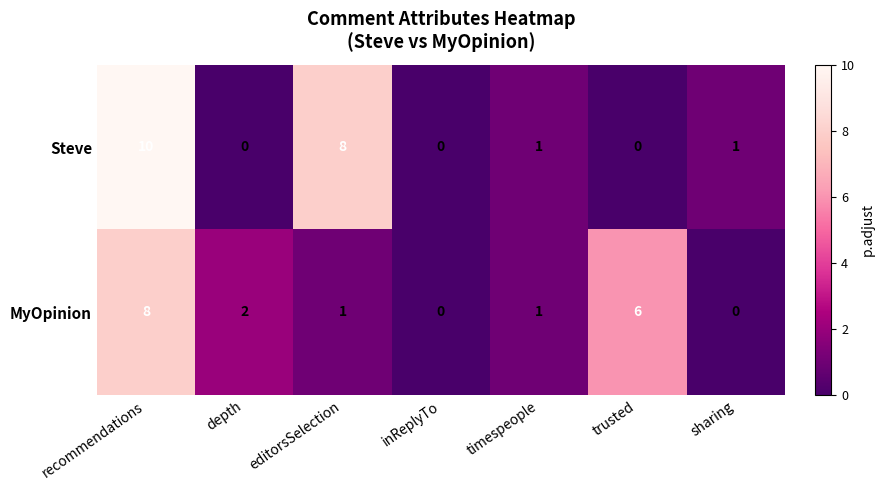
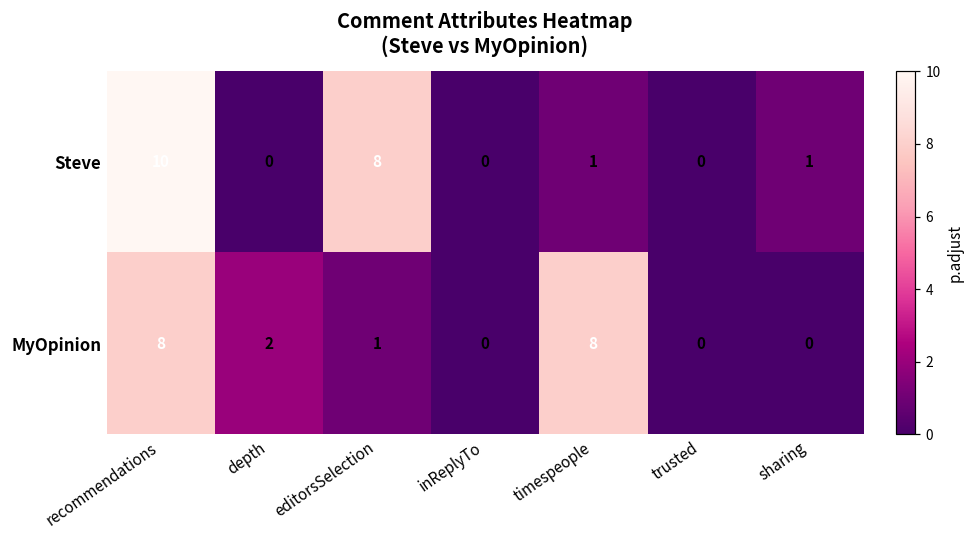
  {
    "Steve": {
      "depth": 0,
      "editorsSelection": 8,
      "inReplyTo": 0,
      "timespeople": 1,
      "trusted": 0,
      "sharing": 1
    },
    "MyOpinion": {
      "recommendations": 8,
      "depth": 2,
      "editorsSelection": 1,
      "inReplyTo": 0,
-     "timespeople": 1,
-     "trusted": 6,
+     "timespeople": 8,
+     "trusted": 0,
      "sharing": 0
    }
  }
